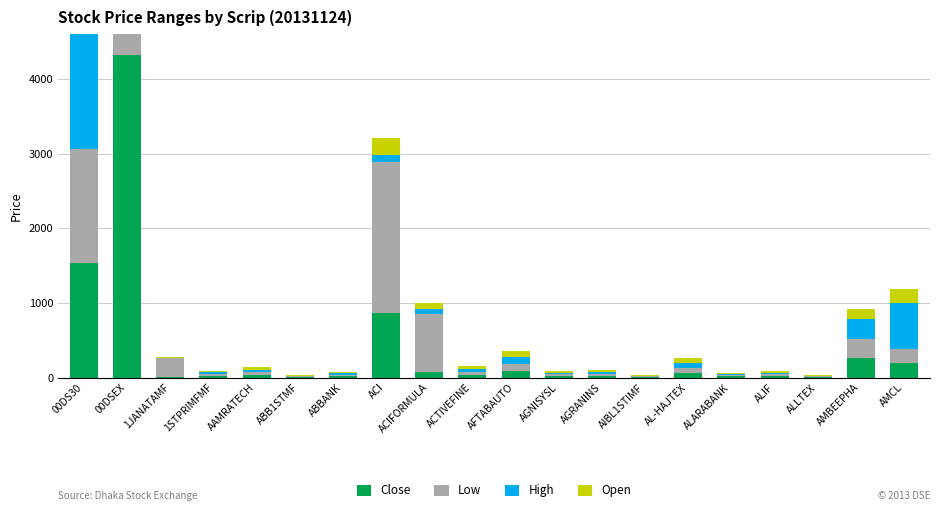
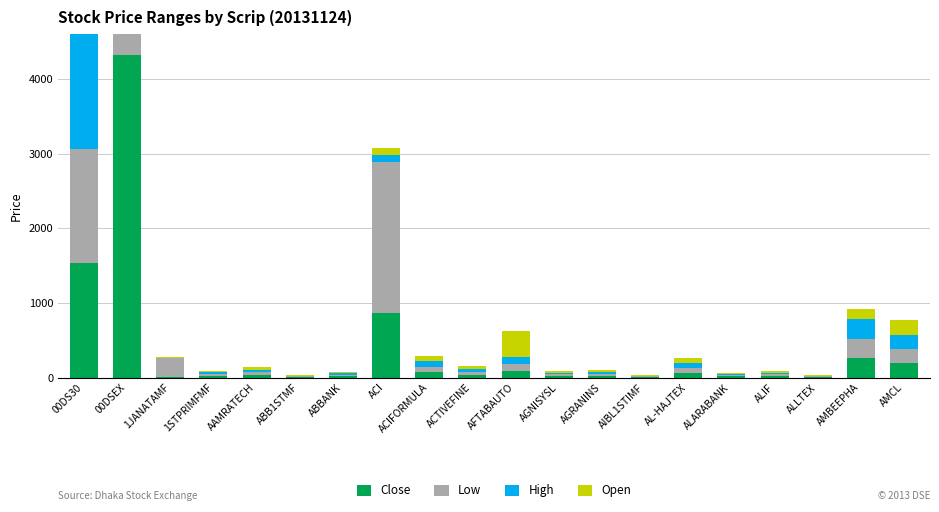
  {
    "Close": {
      "00DS30": 1500,
      "00DSEX": 4300,
      "AAMRATECH": 0,
      "ACI": 900,
      "ACIFORMULA": 100,
      "ACTIVEFINE": 0,
      "AFTABAUTO": 100,
      "AL-HAJTEX": 100,
      "AMBEEPHA": 300,
      "AMCL": 200
    },
    "Low": {
      "00DS30": 1500,
      "1JANATAMF": 200,
      "AAMRATECH": 0,
      "ACI": 2000,
-     "ACIFORMULA": 800,
+     "ACIFORMULA": 100,
      "ACTIVEFINE": 0,
      "AFTABAUTO": 100,
      "AL-HAJTEX": 100,
      "AMBEEPHA": 300,
      "AMCL": 200
    },
    "High": {
      "00DS30": 1600,
      "AAMRATECH": 0,
      "ACI": 100,
      "ACIFORMULA": 100,
      "ACTIVEFINE": 0,
      "AFTABAUTO": 100,
      "AL-HAJTEX": 100,
      "AMBEEPHA": 300,
-     "AMCL": 600
+     "AMCL": 200
    },
    "Open": {
      "AAMRATECH": 0,
-     "ACI": 200,
+     "ACI": 100,
      "ACIFORMULA": 100,
      "ACTIVEFINE": 0,
-     "AFTABAUTO": 100,
+     "AFTABAUTO": 400,
      "AL-HAJTEX": 100,
      "AMBEEPHA": 100,
      "AMCL": 200
    }
  }
